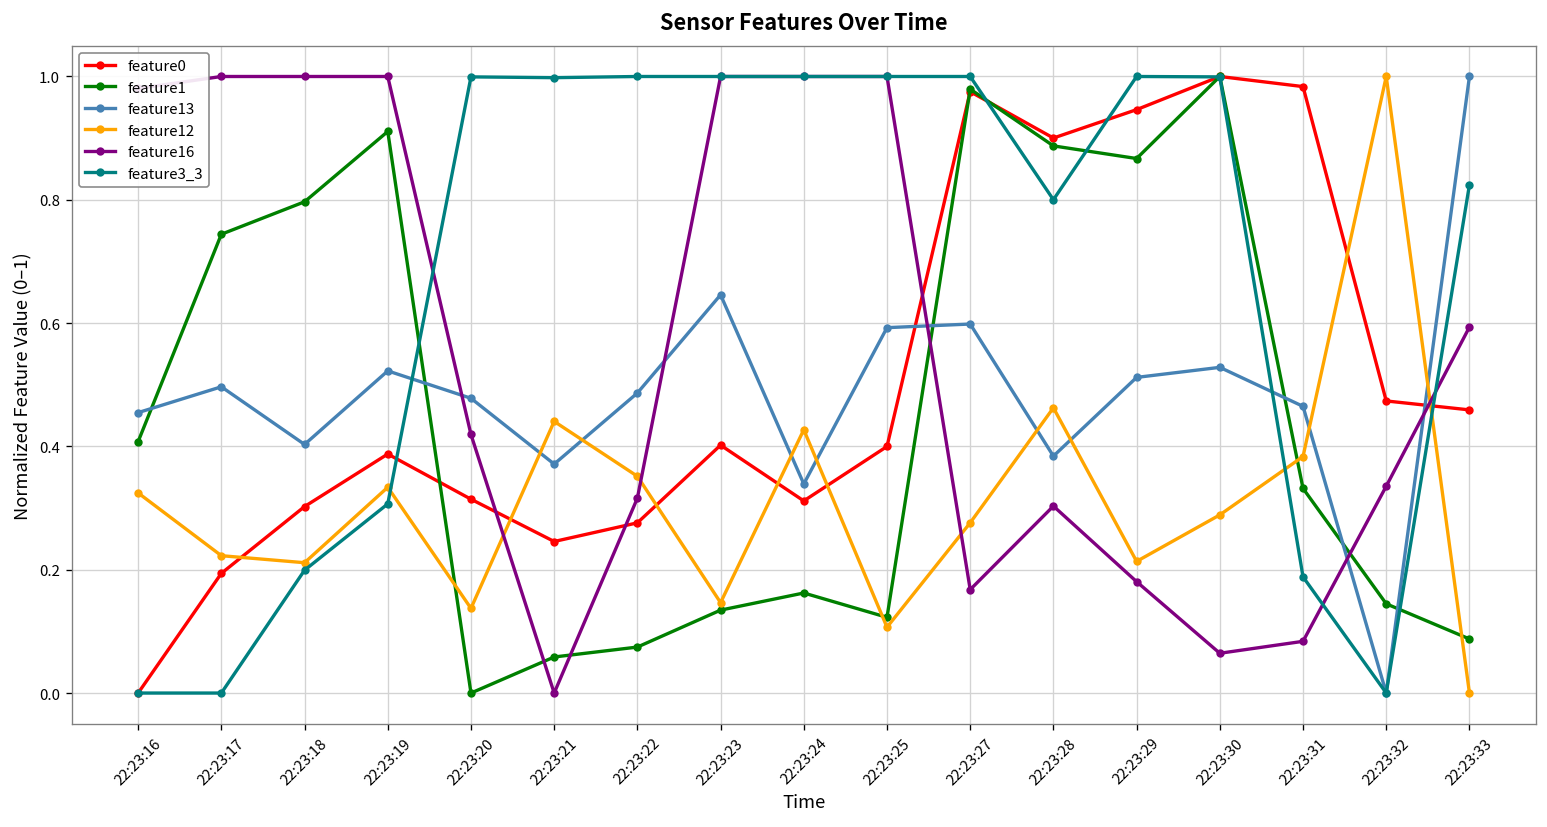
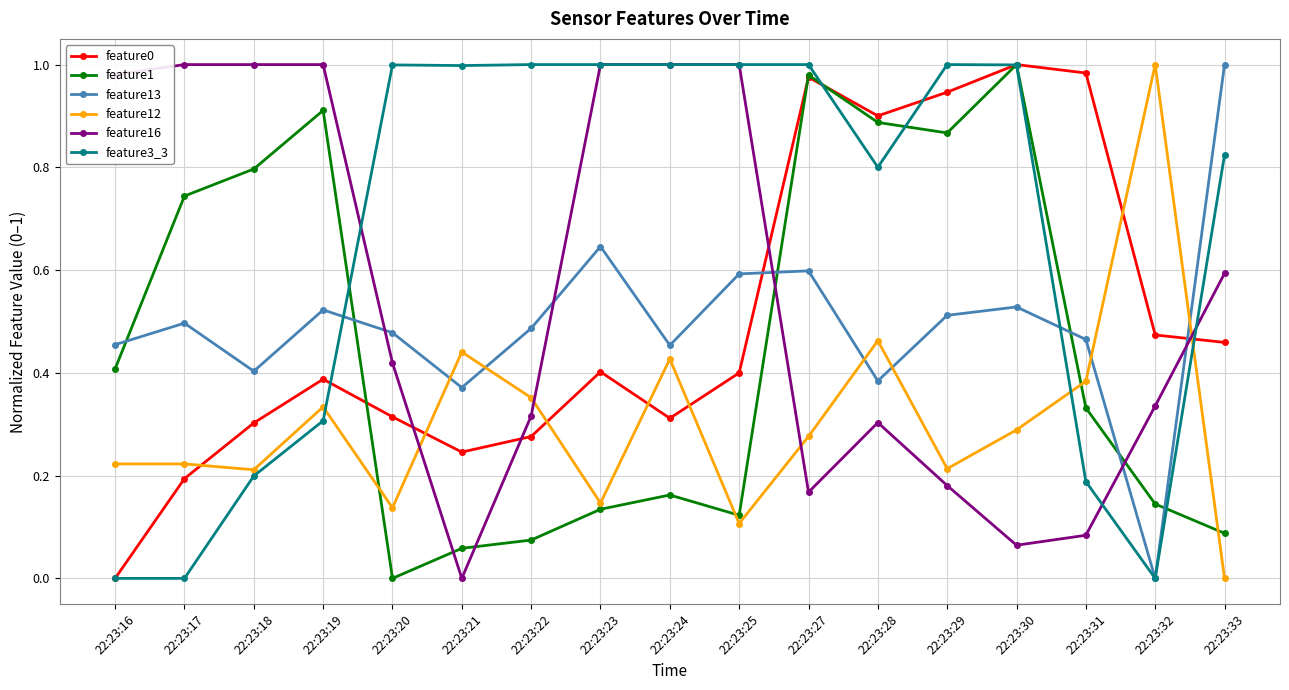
  {
    "feature0": {
      "22:23:17": 0.19,
      "22:23:18": 0.30,
      "22:23:19": 0.39,
      "22:23:20": 0.31,
      "22:23:21": 0.25,
      "22:23:22": 0.28,
      "22:23:23": 0.40,
      "22:23:24": 0.31,
      "22:23:25": 0.40,
      "22:23:28": 0.90,
      "22:23:29": 0.95,
      "22:23:31": 0.98,
      "22:23:32": 0.47,
      "22:23:33": 0.46
    },
    "feature1": {
      "22:23:16": 0.41,
      "22:23:17": 0.74,
      "22:23:18": 0.80,
      "22:23:19": 0.91,
      "22:23:20": 0.00,
      "22:23:21": 0.06,
      "22:23:22": 0.07,
      "22:23:23": 0.13,
      "22:23:24": 0.16,
      "22:23:25": 0.12,
      "22:23:28": 0.89,
      "22:23:29": 0.87,
      "22:23:31": 0.33,
      "22:23:32": 0.14,
      "22:23:33": 0.09
    },
    "feature13": {
      "22:23:16": 0.45,
      "22:23:17": 0.50,
      "22:23:18": 0.40,
      "22:23:19": 0.52,
      "22:23:20": 0.48,
      "22:23:21": 0.37,
      "22:23:22": 0.49,
      "22:23:23": 0.65,
-     "22:23:24": 0.34,
+     "22:23:24": 0.45,
      "22:23:25": 0.59,
      "22:23:27": 0.60,
      "22:23:28": 0.38,
      "22:23:29": 0.51,
      "22:23:30": 0.53,
      "22:23:31": 0.46,
      "22:23:33": 1.00
    },
    "feature12": {
-     "22:23:16": 0.32,
+     "22:23:16": 0.22,
      "22:23:17": 0.22,
      "22:23:18": 0.21,
      "22:23:19": 0.33,
      "22:23:20": 0.14,
      "22:23:21": 0.44,
      "22:23:22": 0.35,
      "22:23:23": 0.15,
      "22:23:24": 0.43,
      "22:23:25": 0.11,
      "22:23:27": 0.28,
      "22:23:28": 0.46,
      "22:23:29": 0.21,
      "22:23:30": 0.29,
      "22:23:31": 0.38,
      "22:23:32": 1.00,
      "22:23:33": 0.00
    },
    "feature16": {
      "22:23:17": 1.00,
      "22:23:18": 1.00,
      "22:23:19": 1.00,
      "22:23:20": 0.42,
      "22:23:21": 0.00,
      "22:23:22": 0.32,
      "22:23:27": 0.17,
      "22:23:28": 0.30,
      "22:23:29": 0.18,
      "22:23:30": 0.06,
      "22:23:31": 0.08,
      "22:23:32": 0.34,
      "22:23:33": 0.59
    },
    "feature3_3": {
      "22:23:17": 0.00,
      "22:23:18": 0.20,
      "22:23:19": 0.31,
      "22:23:20": 1.00,
      "22:23:21": 1.00,
      "22:23:22": 1.00,
      "22:23:27": 1.00,
      "22:23:28": 0.80,
      "22:23:29": 1.00,
      "22:23:31": 0.19,
      "22:23:33": 0.82
    }
  }
